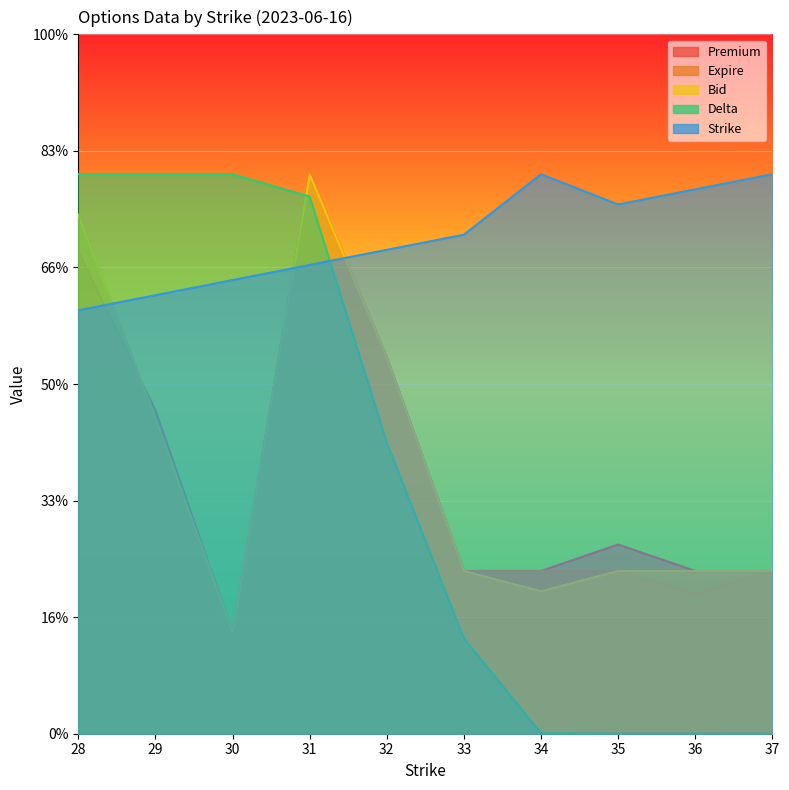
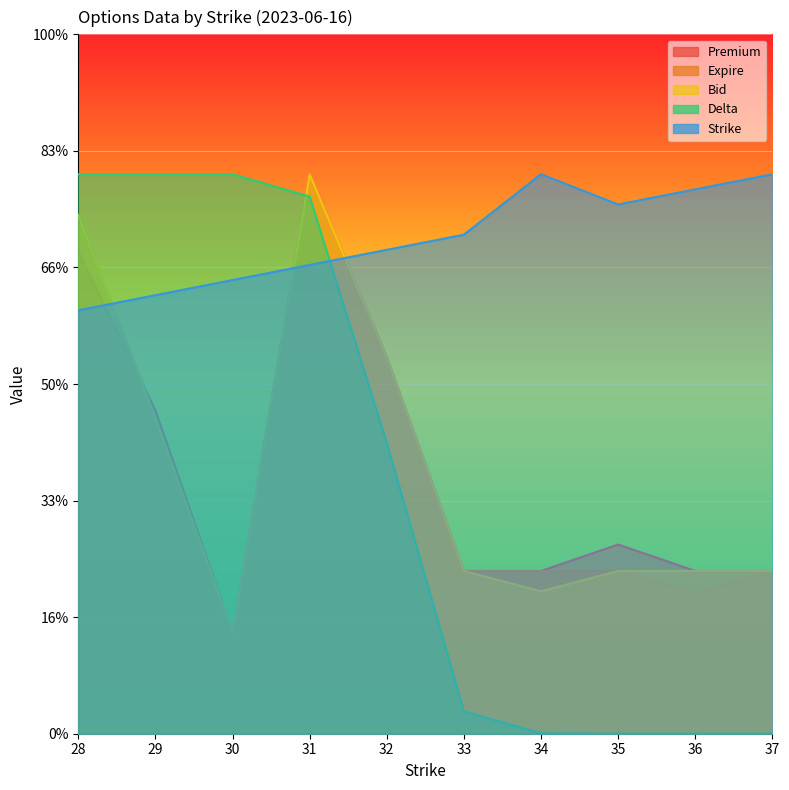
  {
    "Bid": {
      "34": "20%"
    },
    "Delta": {
      "28": "80%",
      "29": "80%",
      "30": "80%",
      "31": "77%",
      "32": "42%",
-     "33": "14%",
+     "33": "3%",
      "34": "0%",
      "35": "0%",
      "36": "0%",
      "37": "0%"
    },
    "Strike": {
      "28": "61%",
      "29": "63%",
      "30": "65%",
      "31": "67%",
      "32": "69%",
      "33": "71%",
      "34": "80%",
      "35": "76%",
      "36": "78%",
      "37": "80%"
    }
  }
